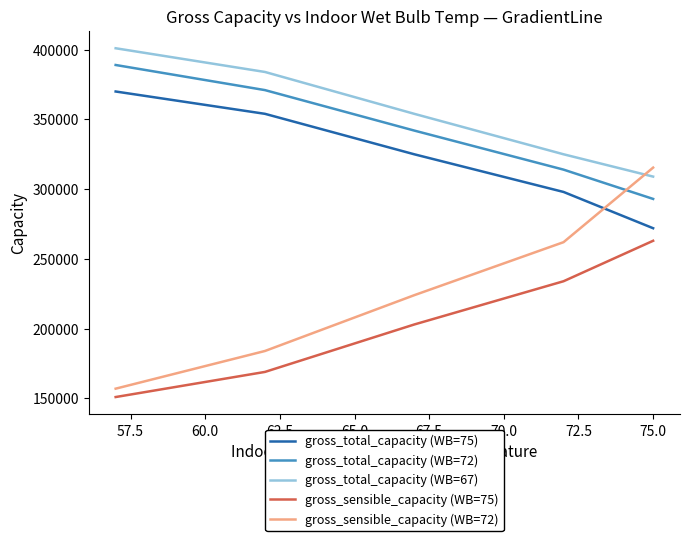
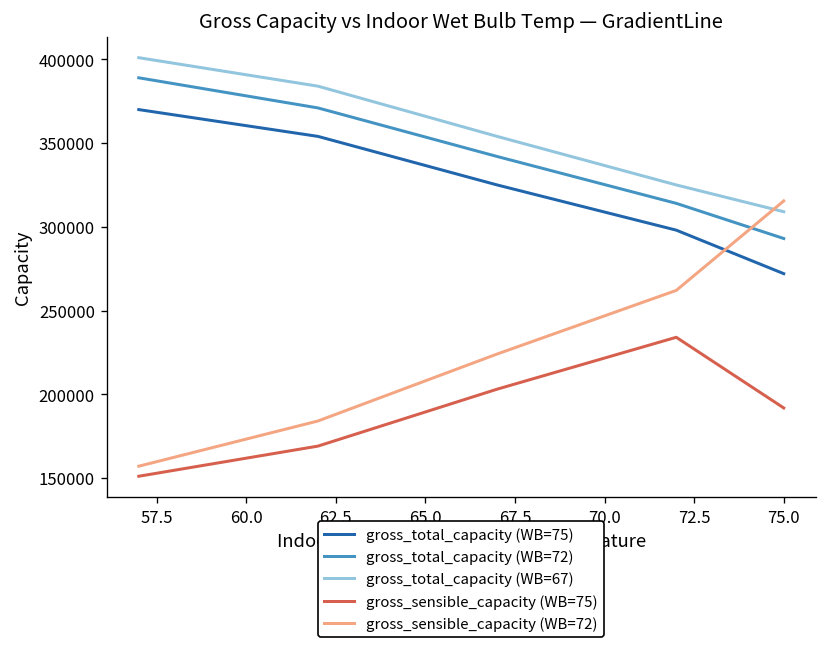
  {
    "gross_total_capacity (WB=75)": {
      "75.0": 272000
    },
    "gross_total_capacity (WB=72)": {
      "75.0": 293000
    },
    "gross_total_capacity (WB=67)": {
      "75.0": 309000
    },
    "gross_sensible_capacity (WB=75)": {
-     "75.0": 263000
+     "75.0": 192000
    },
    "gross_sensible_capacity (WB=72)": {
      "75.0": 315000
    }
  }
